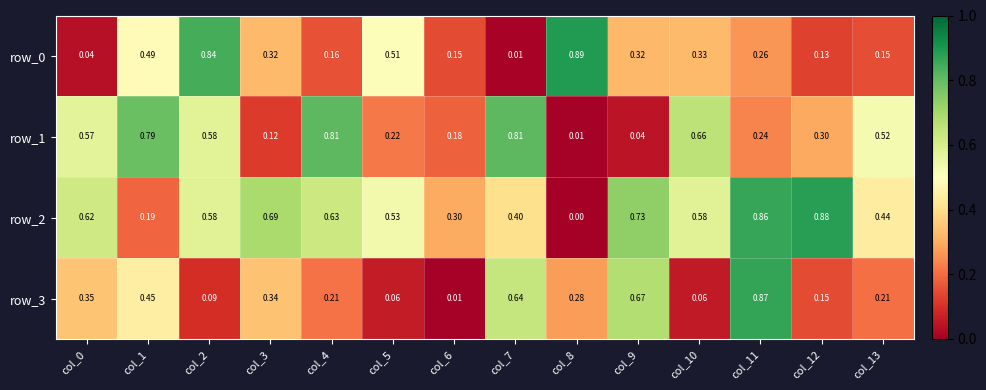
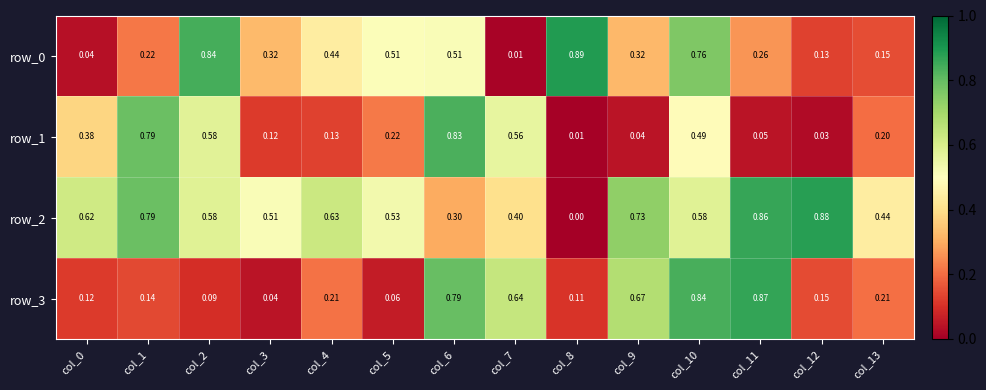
  {
    "row_0": {
      "col_0": 0.04,
-     "col_1": 0.49,
+     "col_1": 0.22,
      "col_2": 0.84,
      "col_3": 0.32,
-     "col_4": 0.16,
+     "col_4": 0.44,
      "col_5": 0.51,
-     "col_6": 0.15,
+     "col_6": 0.51,
      "col_7": 0.01,
      "col_8": 0.89,
      "col_9": 0.32,
-     "col_10": 0.33,
+     "col_10": 0.76,
      "col_11": 0.26,
      "col_12": 0.13,
      "col_13": 0.15
    },
    "row_1": {
-     "col_0": 0.57,
+     "col_0": 0.38,
      "col_1": 0.79,
      "col_2": 0.58,
      "col_3": 0.12,
-     "col_4": 0.81,
+     "col_4": 0.13,
      "col_5": 0.22,
-     "col_6": 0.18,
-     "col_7": 0.81,
+     "col_6": 0.83,
+     "col_7": 0.56,
      "col_8": 0.01,
      "col_9": 0.04,
-     "col_10": 0.66,
-     "col_11": 0.24,
-     "col_12": 0.30,
-     "col_13": 0.52
+     "col_10": 0.49,
+     "col_11": 0.05,
+     "col_12": 0.03,
+     "col_13": 0.20
    },
    "row_2": {
      "col_0": 0.62,
-     "col_1": 0.19,
+     "col_1": 0.79,
      "col_2": 0.58,
-     "col_3": 0.69,
+     "col_3": 0.51,
      "col_4": 0.63,
      "col_5": 0.53,
      "col_6": 0.30,
      "col_7": 0.40,
      "col_8": 0.00,
      "col_9": 0.73,
      "col_10": 0.58,
      "col_11": 0.86,
      "col_12": 0.88,
      "col_13": 0.44
    },
    "row_3": {
-     "col_0": 0.35,
-     "col_1": 0.45,
+     "col_0": 0.12,
+     "col_1": 0.14,
      "col_2": 0.09,
-     "col_3": 0.34,
+     "col_3": 0.04,
      "col_4": 0.21,
      "col_5": 0.06,
-     "col_6": 0.01,
+     "col_6": 0.79,
      "col_7": 0.64,
-     "col_8": 0.28,
+     "col_8": 0.11,
      "col_9": 0.67,
-     "col_10": 0.06,
+     "col_10": 0.84,
      "col_11": 0.87,
      "col_12": 0.15,
      "col_13": 0.21
    }
  }
